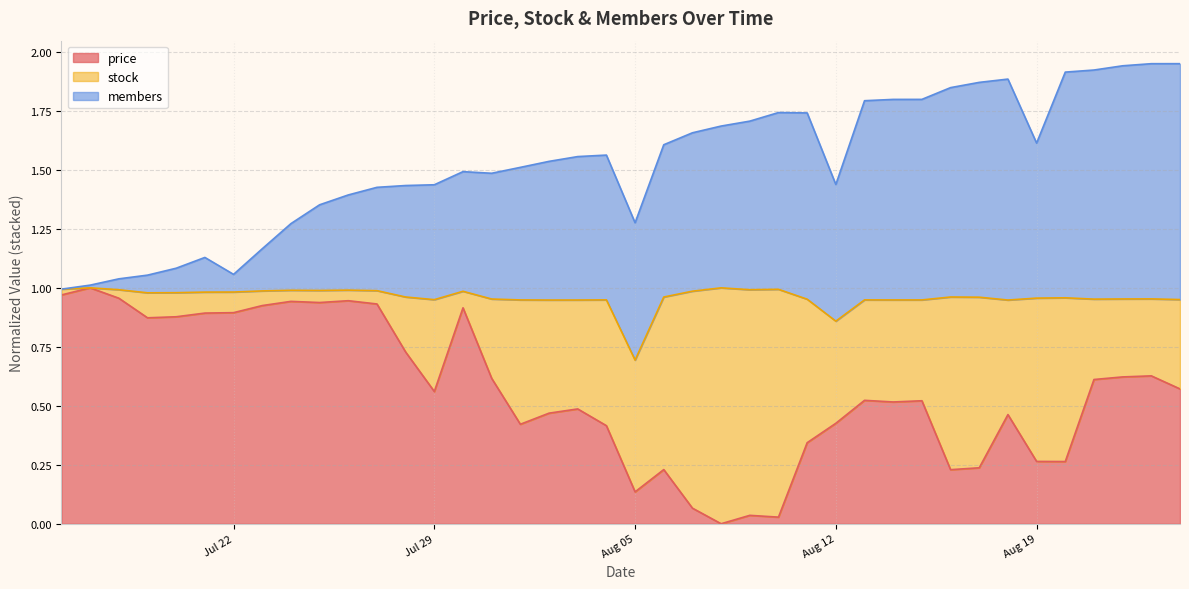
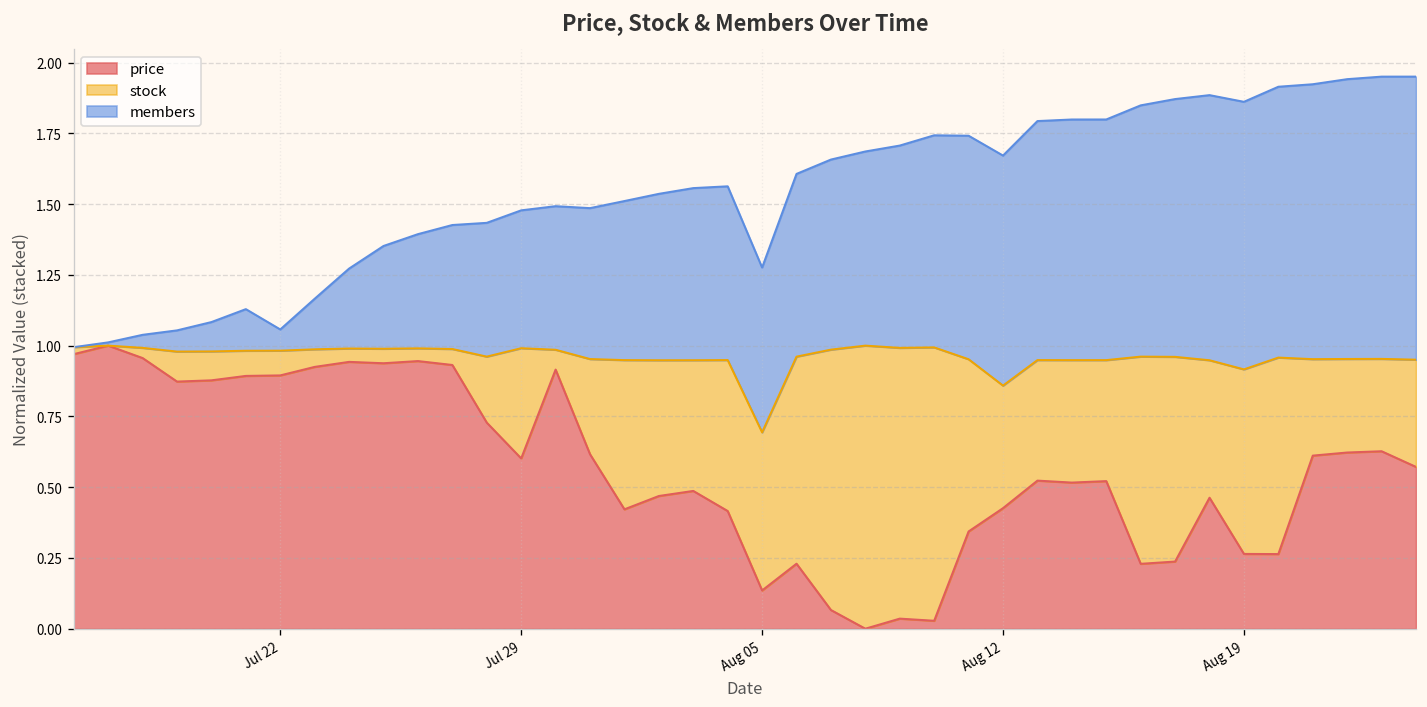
  {
    "price": {
      "Jul 22": 0.89,
-     "Jul 29": 0.56,
+     "Jul 29": 0.60,
      "Aug 05": 0.14,
      "Aug 12": 0.43,
      "Aug 19": 0.26
    },
    "stock": {
      "Jul 22": 0.09,
      "Jul 29": 0.39,
      "Aug 05": 0.56,
      "Aug 12": 0.43,
-     "Aug 19": 0.69
+     "Aug 19": 0.65
    },
    "members": {
      "Jul 22": 0.07,
      "Jul 29": 0.49,
      "Aug 05": 0.58,
-     "Aug 12": 0.58,
-     "Aug 19": 0.66
+     "Aug 12": 0.81,
+     "Aug 19": 0.95
    }
  }
